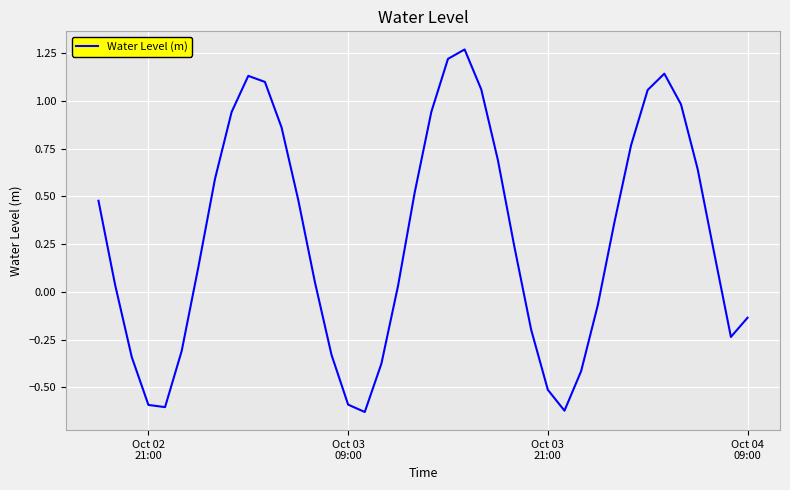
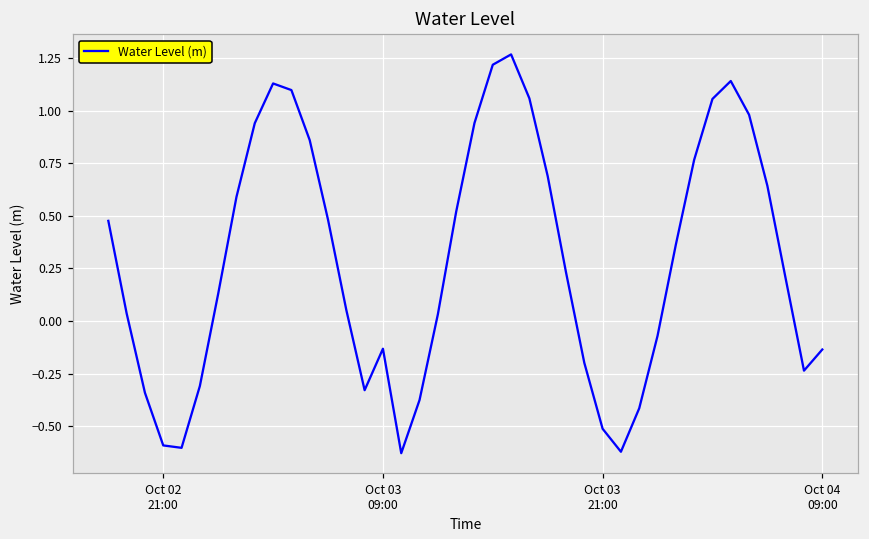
  {
    "Oct 02 21:00": -0.59,
-   "Oct 03 09:00": -0.59,
+   "Oct 03 09:00": -0.13,
    "Oct 03 21:00": -0.51,
    "Oct 04 09:00": -0.14
  }
